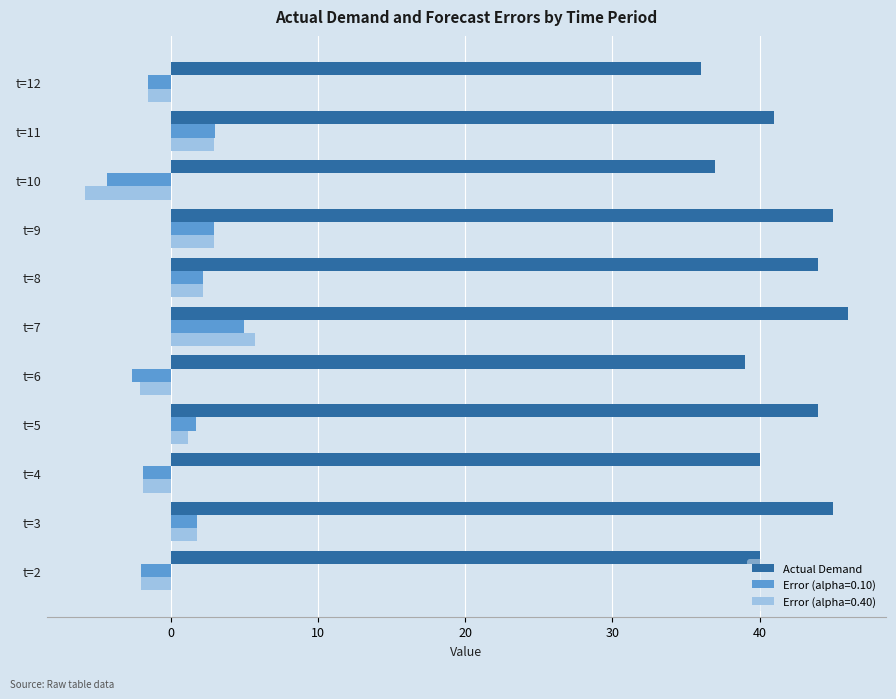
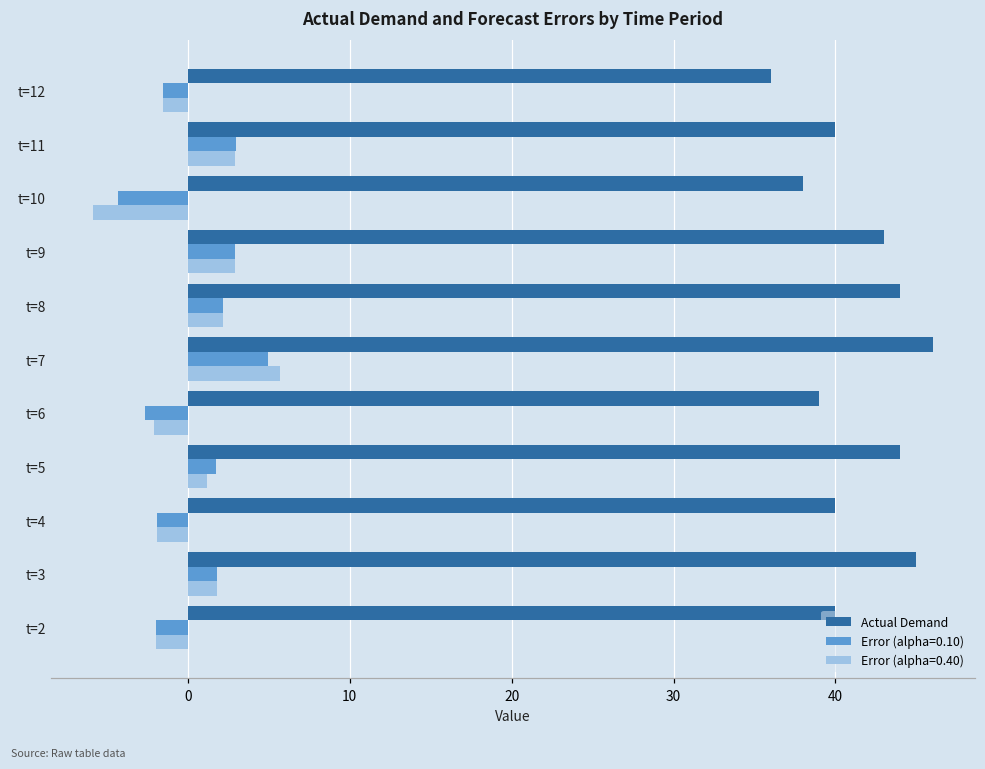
  {
    "Actual Demand": {
      "t=12": 36,
-     "t=11": 41,
-     "t=10": 37,
-     "t=9": 45,
+     "t=11": 40,
+     "t=10": 38,
+     "t=9": 43,
      "t=8": 44,
      "t=7": 46,
      "t=6": 39,
      "t=5": 44,
      "t=4": 40,
      "t=3": 45,
      "t=2": 40
    },
    "Error (alpha=0.10)": {
      "t=12": -1.5,
      "t=11": 3,
      "t=10": -4.4,
      "t=9": 3,
      "t=8": 2,
      "t=7": 5,
      "t=6": -2.7,
      "t=5": 1.7,
      "t=4": -2,
      "t=3": 1.8,
      "t=2": -2
    },
    "Error (alpha=0.40)": {
      "t=12": -1.5,
      "t=11": 3,
      "t=10": -6,
      "t=9": 3,
      "t=8": 2,
      "t=7": 5.7,
      "t=6": -2,
      "t=5": 1,
      "t=4": -2,
      "t=3": 1.8,
      "t=2": -2
    }
  }
